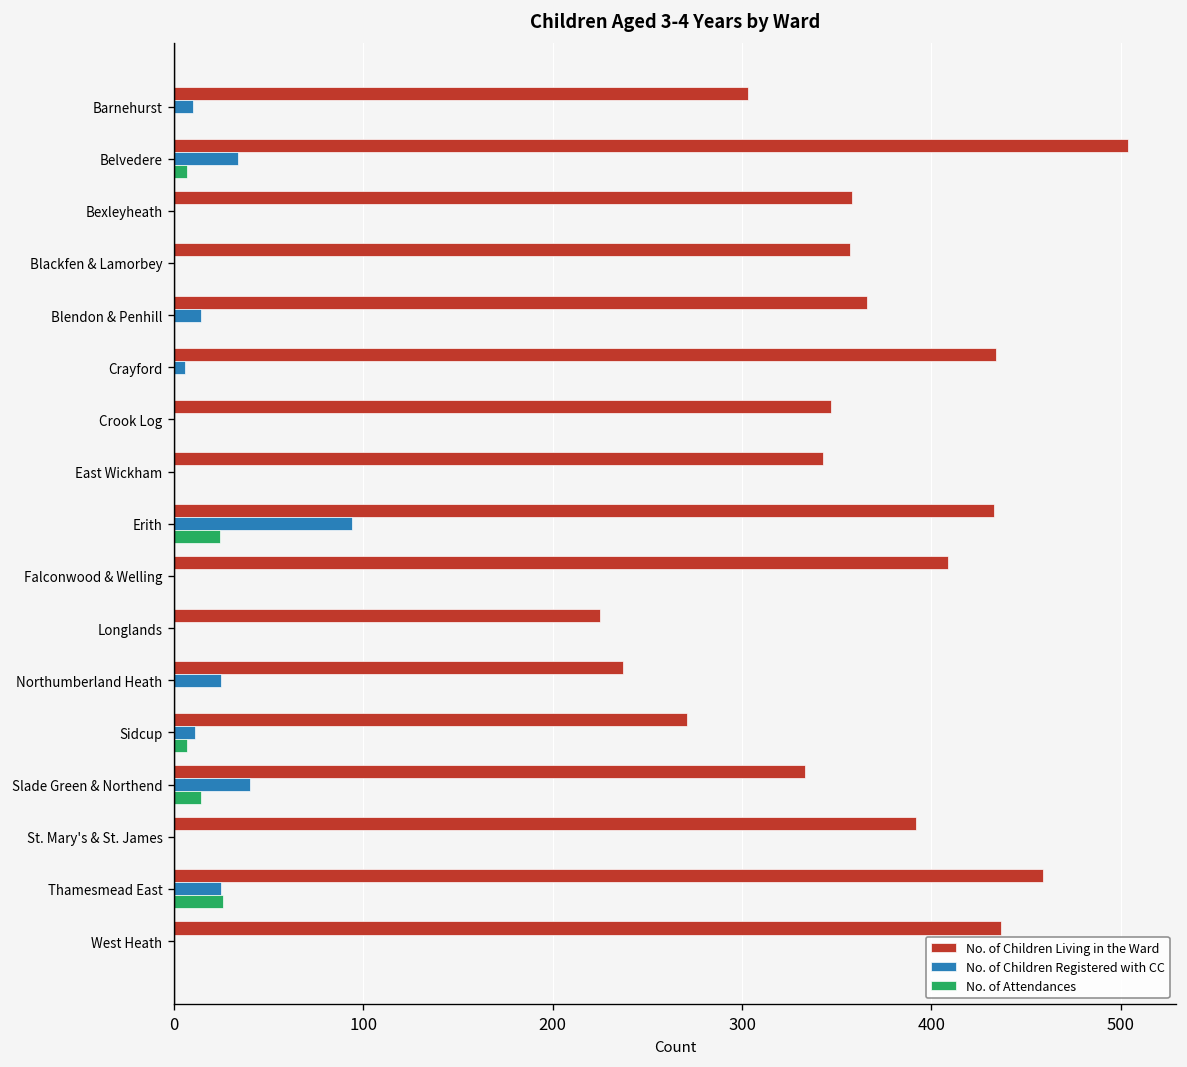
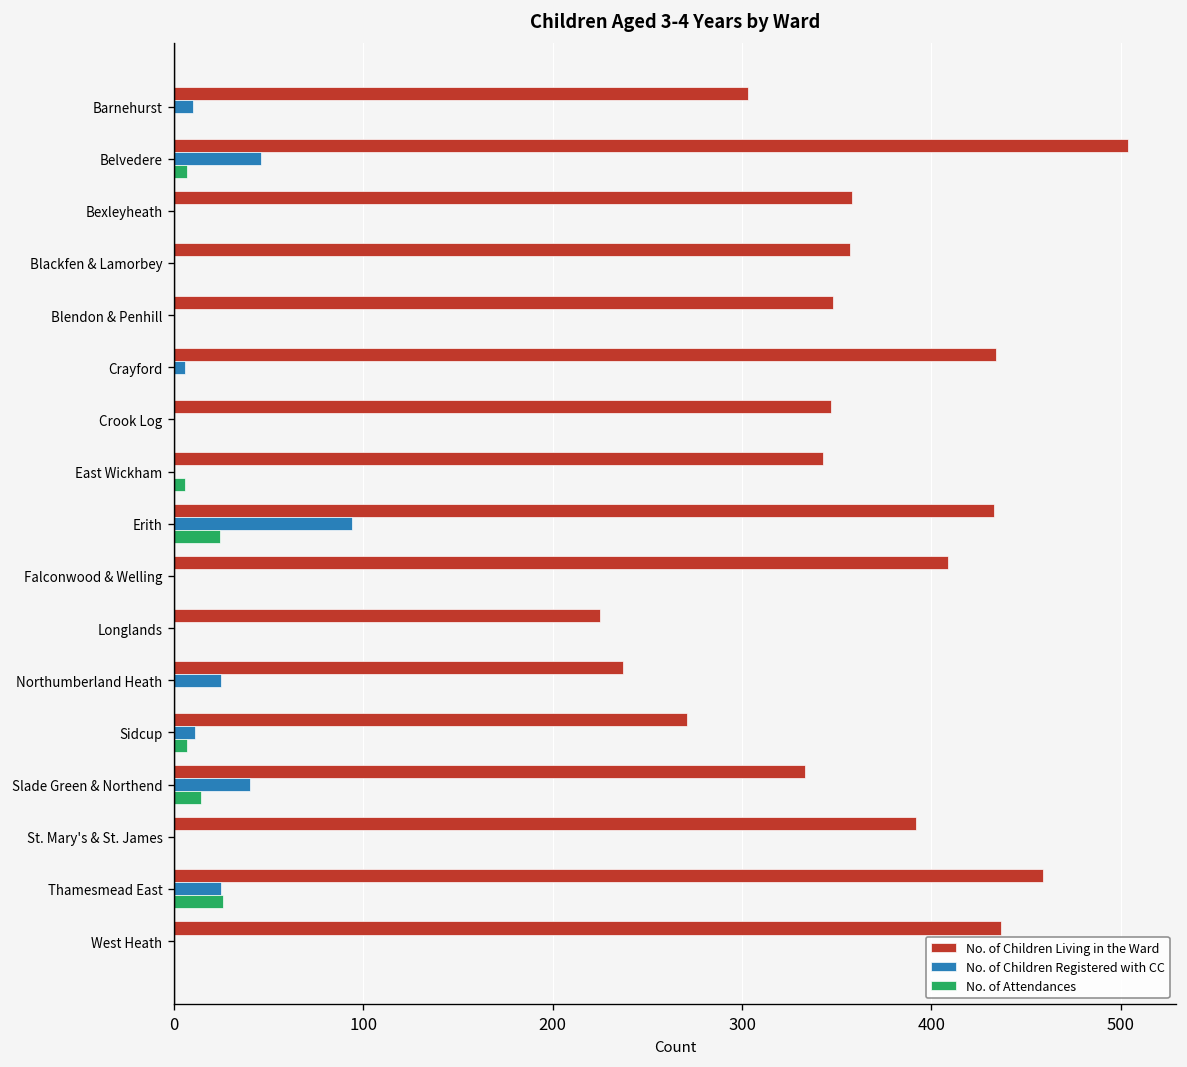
  {
    "No. of Children Living in the Ward": {
      "Barnehurst": 303,
      "Belvedere": 504,
      "Bexleyheath": 358,
      "Blackfen & Lamorbey": 357,
-     "Blendon & Penhill": 366,
+     "Blendon & Penhill": 348,
      "Crayford": 434,
      "Crook Log": 347,
      "East Wickham": 343,
      "Erith": 433,
      "Falconwood & Welling": 409,
      "Longlands": 225,
      "Northumberland Heath": 237,
      "Sidcup": 271,
      "Slade Green & Northend": 333,
      "St. Mary's & St. James": 392,
      "Thamesmead East": 459,
      "West Heath": 437
    },
    "No. of Children Registered with CC": {
      "Barnehurst": 10,
-     "Belvedere": 34,
+     "Belvedere": 46,
      "Bexleyheath": 0,
      "Blackfen & Lamorbey": 0,
-     "Blendon & Penhill": 14,
+     "Blendon & Penhill": 0,
      "Crayford": 6,
      "Crook Log": 0,
      "East Wickham": 0,
      "Erith": 94,
      "Falconwood & Welling": 0,
      "Longlands": 0,
      "Northumberland Heath": 25,
      "Sidcup": 11,
      "Slade Green & Northend": 40,
      "St. Mary's & St. James": 0,
      "Thamesmead East": 25,
      "West Heath": 0
    },
    "No. of Attendances": {
      "Barnehurst": 0,
      "Belvedere": 7,
      "Bexleyheath": 0,
      "Blackfen & Lamorbey": 0,
      "Blendon & Penhill": 0,
      "Crayford": 0,
      "Crook Log": 0,
-     "East Wickham": 0,
+     "East Wickham": 6,
      "Erith": 24,
      "Falconwood & Welling": 0,
      "Longlands": 0,
      "Northumberland Heath": 0,
      "Sidcup": 7,
      "Slade Green & Northend": 14,
      "St. Mary's & St. James": 0,
      "Thamesmead East": 26,
      "West Heath": 0
    }
  }
